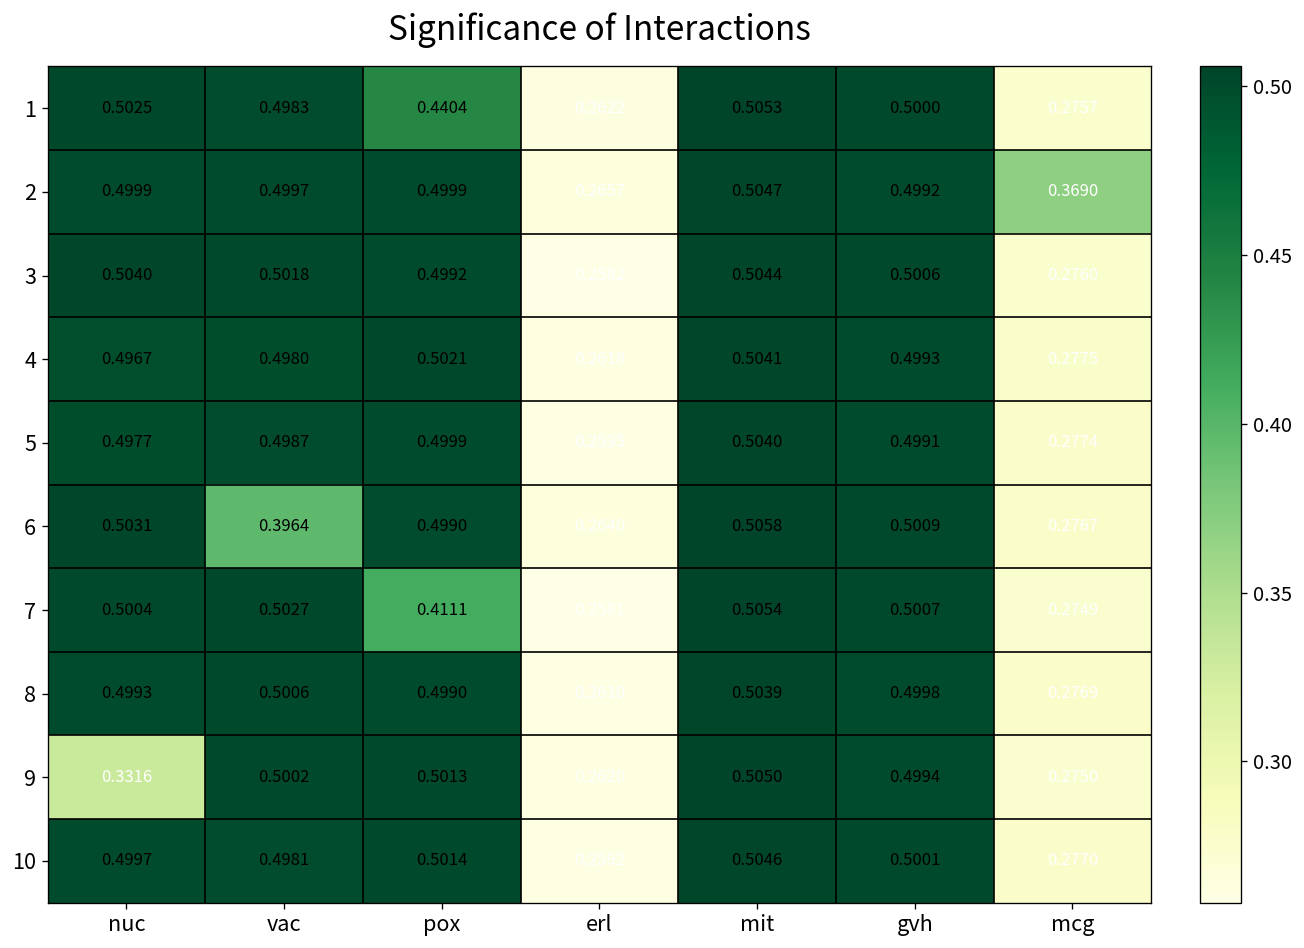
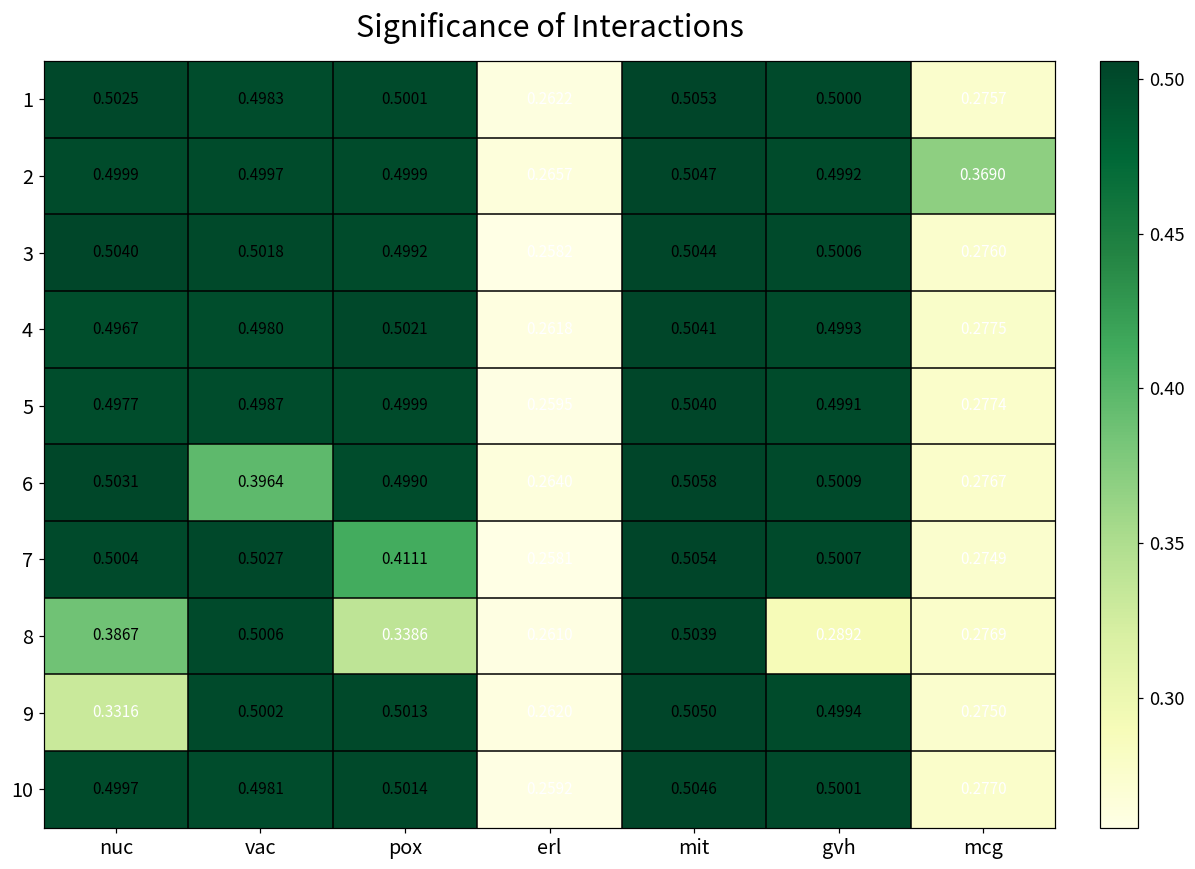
  {
    "1": {
      "nuc": 0.5025,
      "vac": 0.4983,
-     "pox": 0.4404,
+     "pox": 0.5001,
      "mit": 0.5053,
      "gvh": 0.5000,
      "mcg": 0.2757
    },
    "2": {
      "nuc": 0.4999,
      "vac": 0.4997,
      "pox": 0.4999,
      "mit": 0.5047,
      "gvh": 0.4992,
      "mcg": 0.3690
    },
    "3": {
      "nuc": 0.5040,
      "vac": 0.5018,
      "pox": 0.4992,
      "mit": 0.5044,
      "gvh": 0.5006,
      "mcg": 0.2760
    },
    "4": {
      "nuc": 0.4967,
      "vac": 0.4980,
      "pox": 0.5021,
      "mit": 0.5041,
      "gvh": 0.4993,
      "mcg": 0.2775
    },
    "5": {
      "nuc": 0.4977,
      "vac": 0.4987,
      "pox": 0.4999,
      "mit": 0.5040,
      "gvh": 0.4991,
      "mcg": 0.2774
    },
    "6": {
      "nuc": 0.5031,
      "vac": 0.3964,
      "pox": 0.4990,
      "mit": 0.5058,
      "gvh": 0.5009,
      "mcg": 0.2767
    },
    "7": {
      "nuc": 0.5004,
      "vac": 0.5027,
      "pox": 0.4111,
      "mit": 0.5054,
      "gvh": 0.5007,
      "mcg": 0.2749
    },
    "8": {
-     "nuc": 0.4993,
+     "nuc": 0.3867,
      "vac": 0.5006,
-     "pox": 0.4990,
+     "pox": 0.3386,
      "mit": 0.5039,
-     "gvh": 0.4998,
+     "gvh": 0.2892,
      "mcg": 0.2769
    },
    "9": {
      "nuc": 0.3316,
      "vac": 0.5002,
      "pox": 0.5013,
      "mit": 0.5050,
      "gvh": 0.4994,
      "mcg": 0.2750
    },
    "10": {
      "nuc": 0.4997,
      "vac": 0.4981,
      "pox": 0.5014,
      "mit": 0.5046,
      "gvh": 0.5001,
      "mcg": 0.2770
    }
  }
